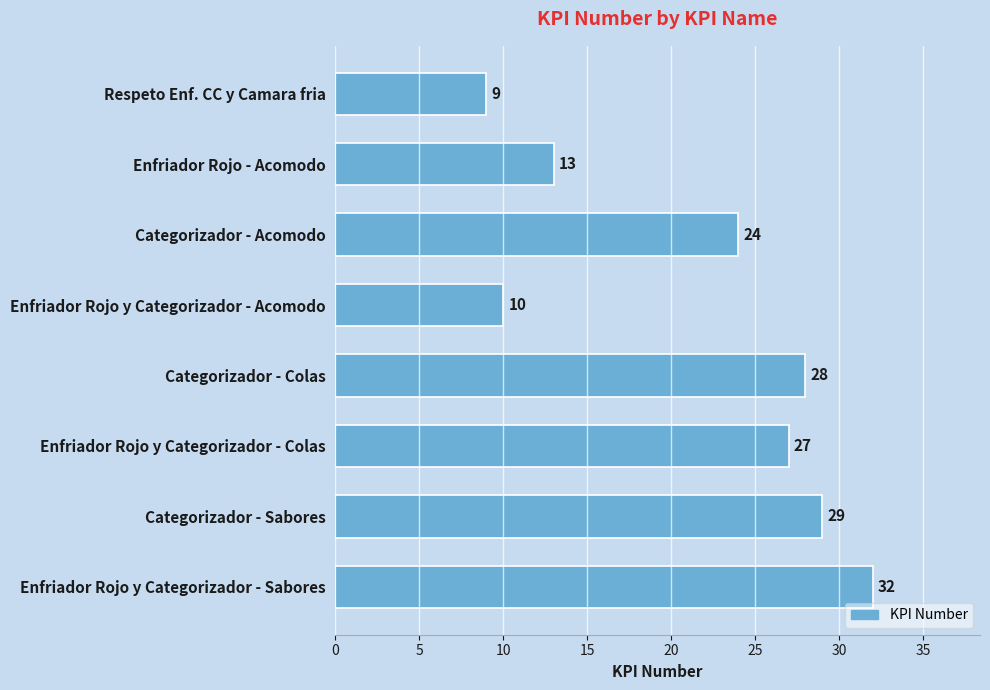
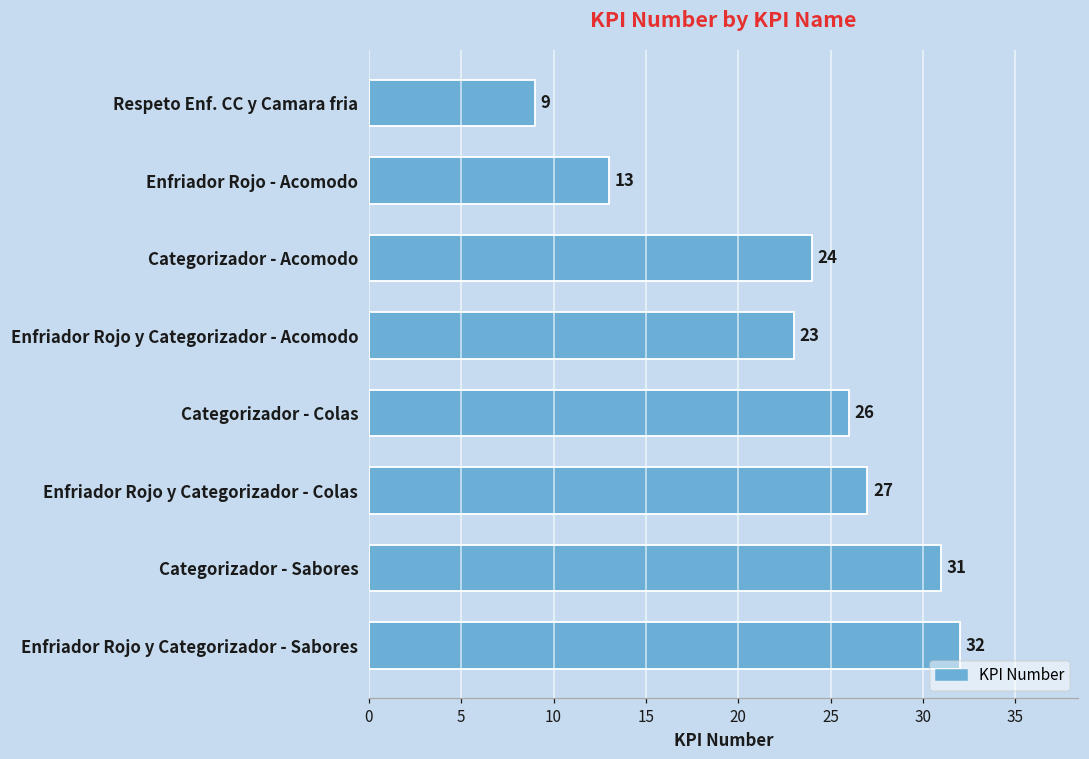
  {
    "Respeto Enf. CC y Camara fria": 9,
    "Enfriador Rojo - Acomodo": 13,
    "Categorizador - Acomodo": 24,
-   "Enfriador Rojo y Categorizador - Acomodo": 10,
-   "Categorizador - Colas": 28,
+   "Enfriador Rojo y Categorizador - Acomodo": 23,
+   "Categorizador - Colas": 26,
    "Enfriador Rojo y Categorizador - Colas": 27,
-   "Categorizador - Sabores": 29,
+   "Categorizador - Sabores": 31,
    "Enfriador Rojo y Categorizador - Sabores": 32
  }
